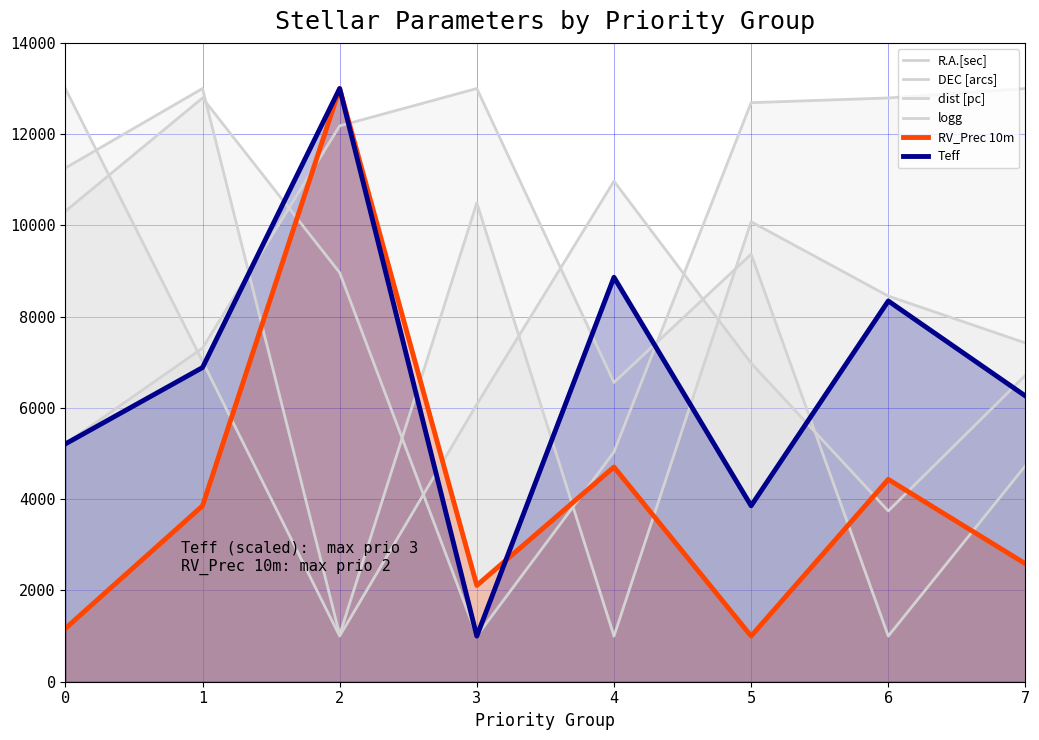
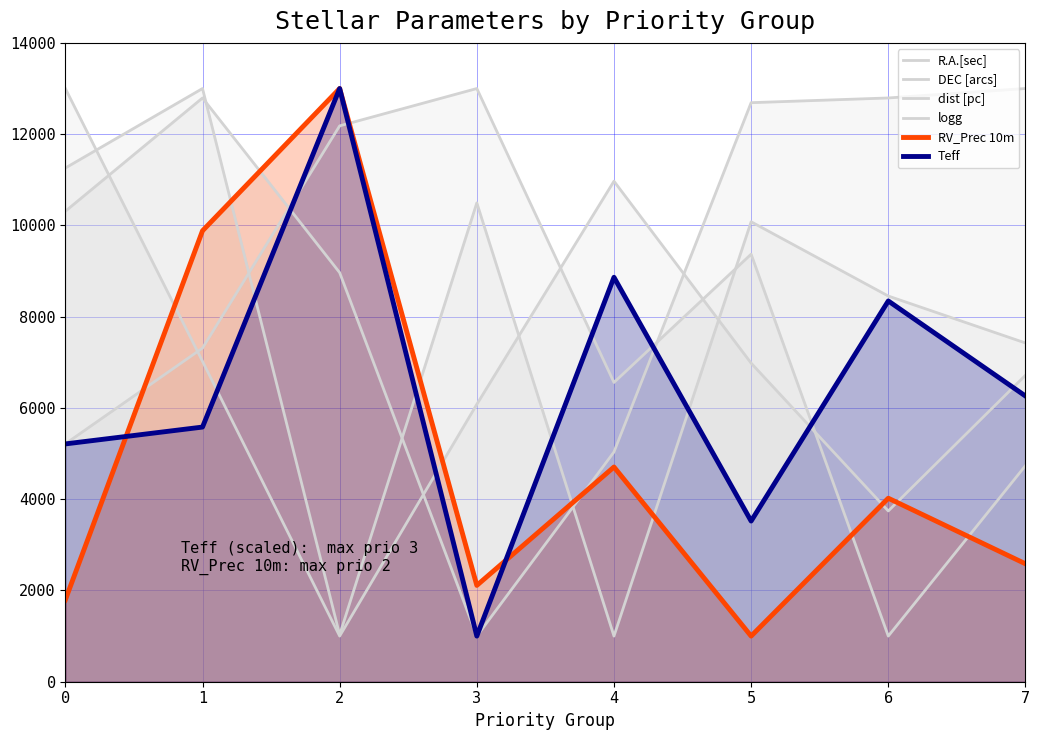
  {
    "RV_Prec 10m": {
-     "0": 1200,
-     "1": 3900,
+     "0": 1800,
+     "1": 9900,
      "3": 2100,
      "4": 4700,
      "5": 1000,
-     "6": 4400,
+     "6": 4000,
      "7": 2600
    },
    "Teff": {
-     "1": 6900,
+     "1": 5600,
      "4": 8900,
-     "5": 3900,
+     "5": 3500,
      "6": 8300,
      "7": 6300
    }
  }
